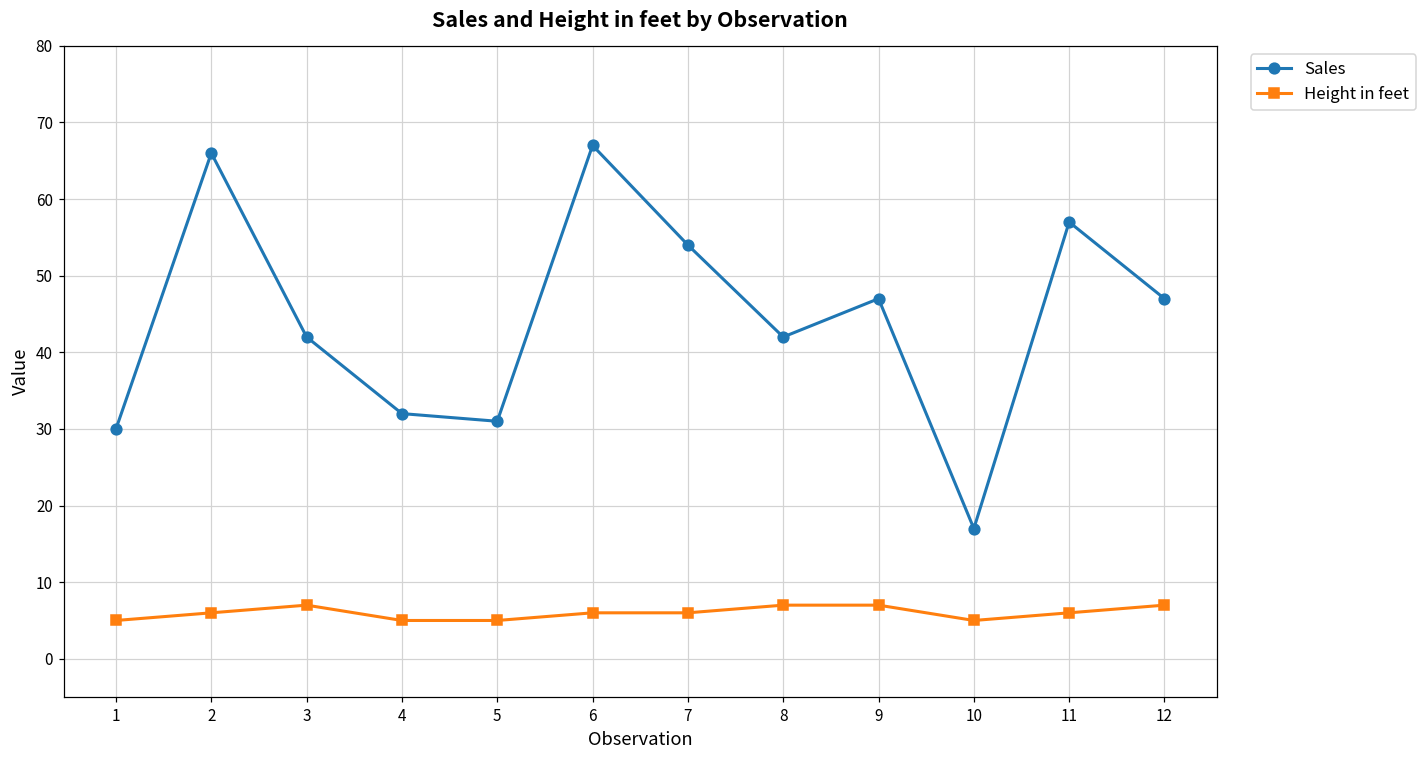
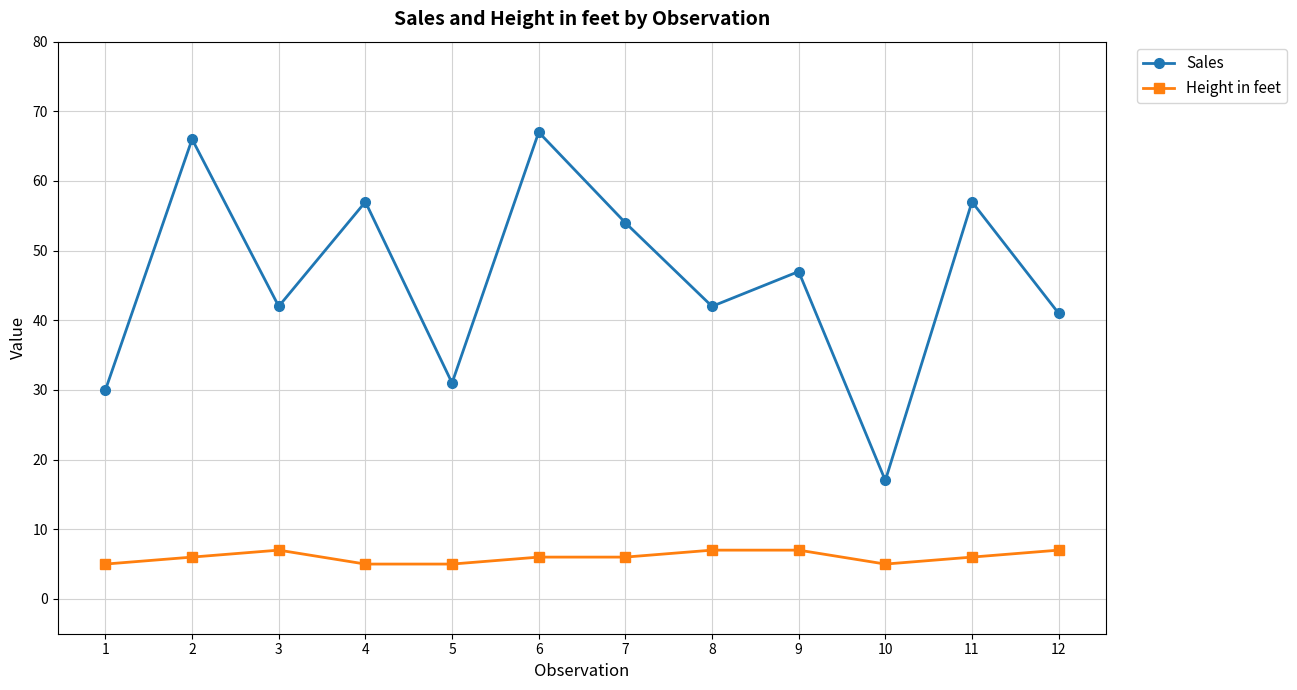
  {
    "Sales": {
      "1": 30,
      "2": 66,
      "3": 42,
-     "4": 32,
+     "4": 57,
      "5": 31,
      "6": 67,
      "7": 54,
      "8": 42,
      "9": 47,
      "10": 17,
      "11": 57,
-     "12": 47
+     "12": 41
    },
    "Height in feet": {
      "1": 5,
      "2": 6,
      "3": 7,
      "4": 5,
      "5": 5,
      "6": 6,
      "7": 6,
      "8": 7,
      "9": 7,
      "10": 5,
      "11": 6,
      "12": 7
    }
  }
